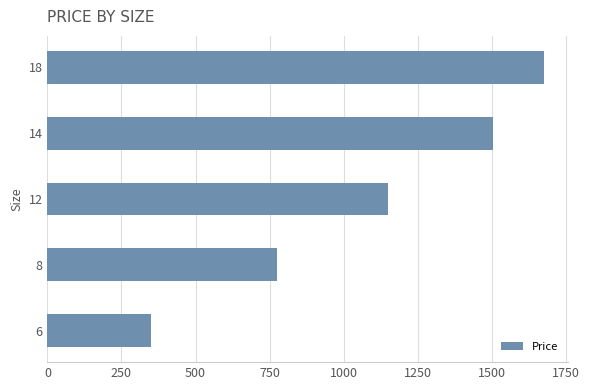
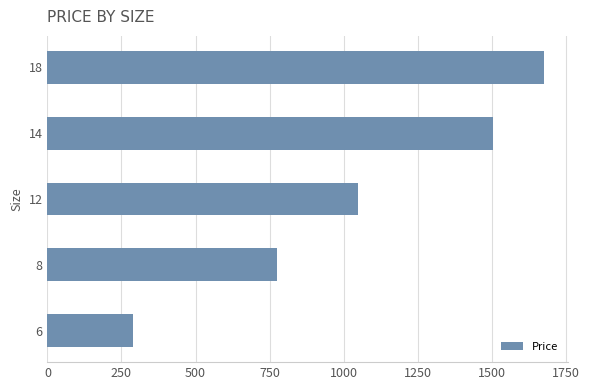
  {
    "18": 1680,
    "14": 1500,
-   "12": 1150,
+   "12": 1050,
    "8": 780,
-   "6": 350
+   "6": 290
  }
